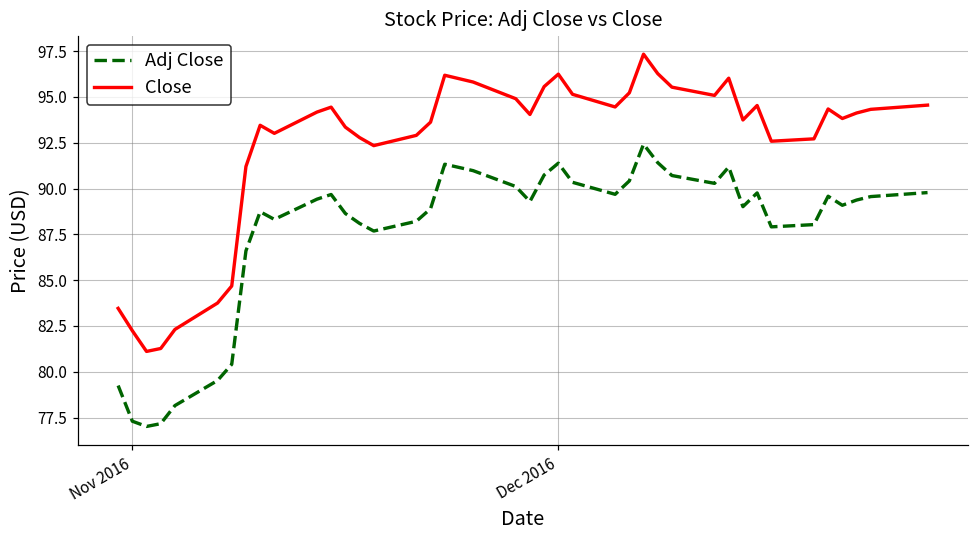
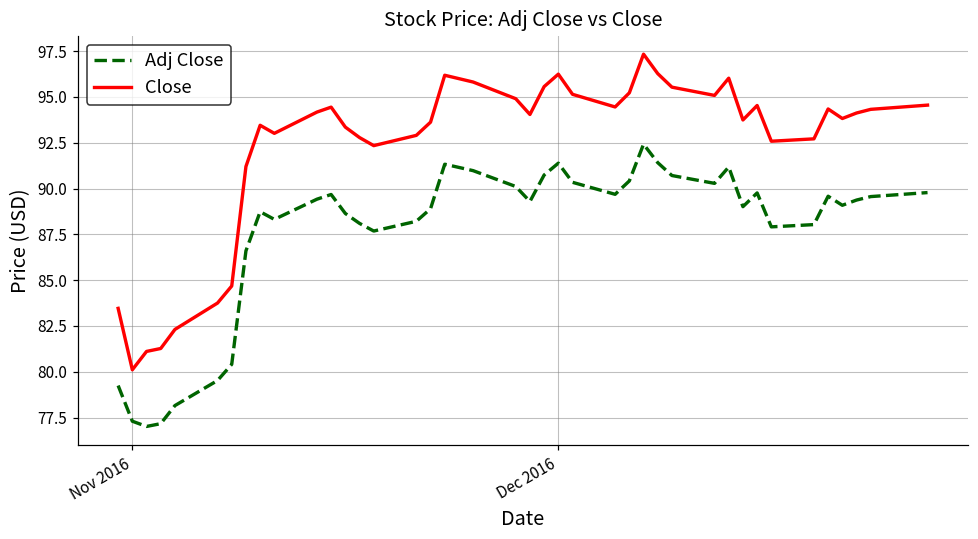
  {
    "Adj Close": {
      "Nov 2016": 77.3,
      "Dec 2016": 91.4
    },
    "Close": {
-     "Nov 2016": 82.2,
+     "Nov 2016": 80.1,
      "Dec 2016": 96.2
    }
  }
